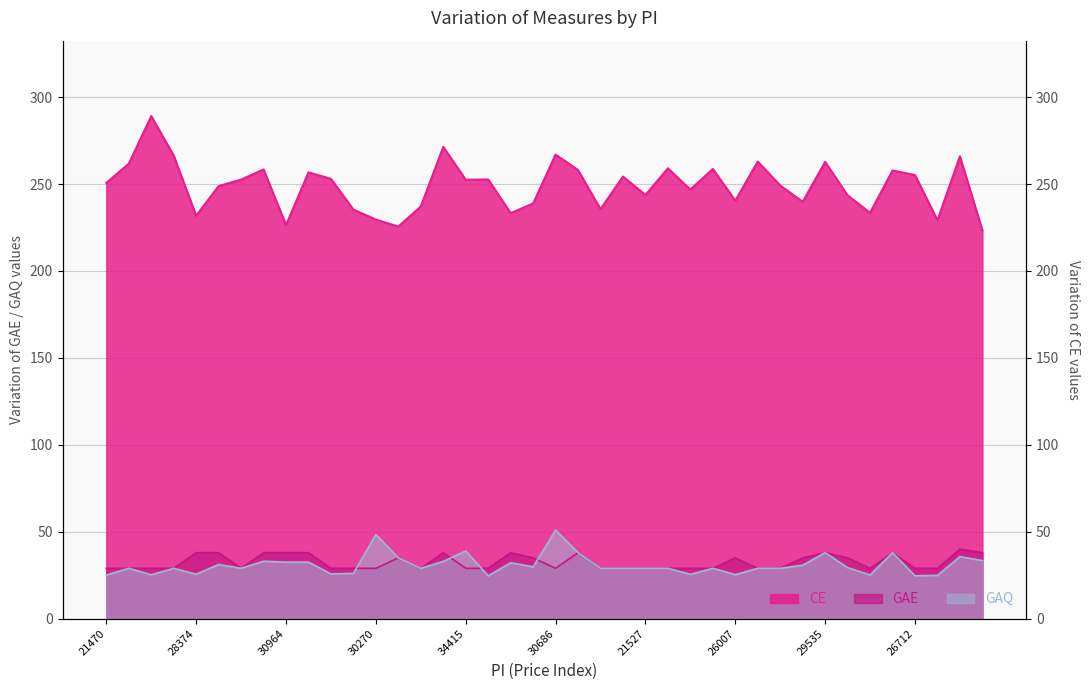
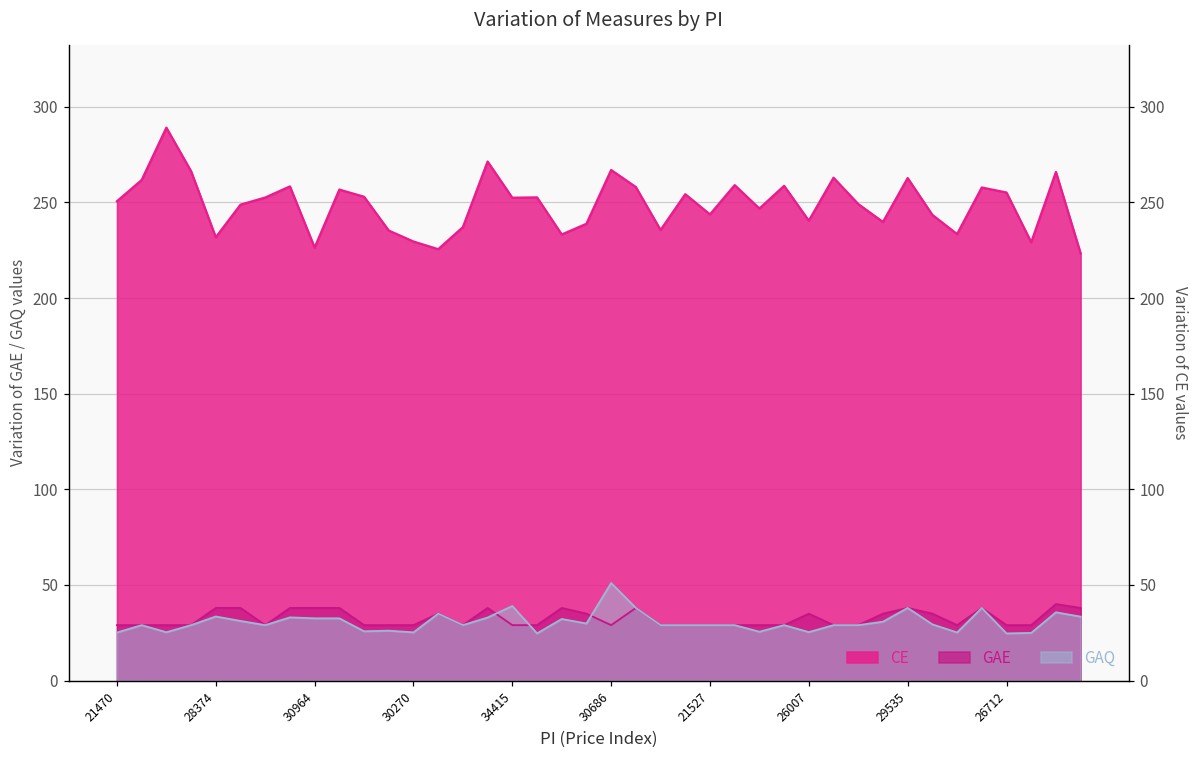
  {
    "GAQ": {
      "21470": 25,
-     "28374": 26,
+     "28374": 34,
      "30964": 33,
-     "30270": 48,
+     "30270": 25,
      "34415": 39,
      "30686": 51,
      "26007": 25,
      "26712": 25
    }
  }
